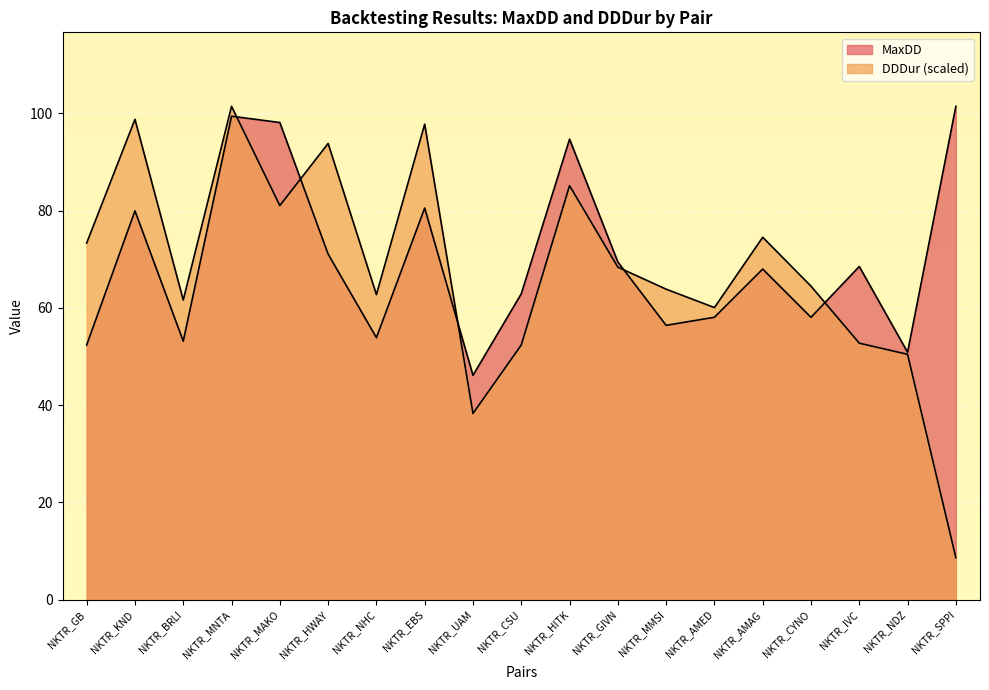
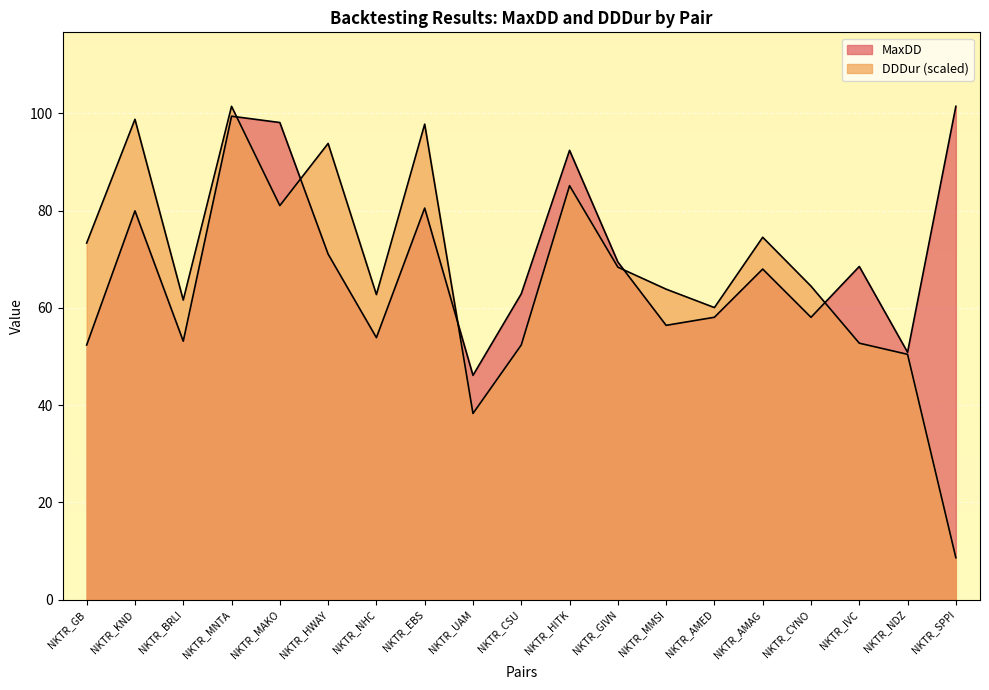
  {
    "MaxDD": {
      "NKTR_GB": 52,
      "NKTR_KND": 80,
      "NKTR_BRLI": 53,
      "NKTR_MNTA": 99,
      "NKTR_MAKO": 98,
      "NKTR_HWAY": 71,
      "NKTR_NHC": 54,
      "NKTR_EBS": 81,
      "NKTR_UAM": 46,
      "NKTR_CSU": 63,
-     "NKTR_HITK": 95,
+     "NKTR_HITK": 92,
      "NKTR_GIVN": 69,
      "NKTR_MMSI": 56,
      "NKTR_AMED": 58,
      "NKTR_AMAG": 68,
      "NKTR_CYNO": 58,
      "NKTR_IVC": 69,
      "NKTR_SPPI": 101
    },
    "DDDur (scaled)": {
      "NKTR_GB": 73,
      "NKTR_KND": 99,
      "NKTR_BRLI": 62,
      "NKTR_MNTA": 101,
      "NKTR_MAKO": 81,
      "NKTR_HWAY": 94,
      "NKTR_NHC": 63,
      "NKTR_EBS": 98,
      "NKTR_UAM": 38,
      "NKTR_CSU": 52,
      "NKTR_HITK": 85,
      "NKTR_GIVN": 68,
      "NKTR_MMSI": 64,
      "NKTR_AMED": 60,
      "NKTR_AMAG": 75,
      "NKTR_CYNO": 64,
      "NKTR_IVC": 53,
      "NKTR_SPPI": 9
    }
  }
